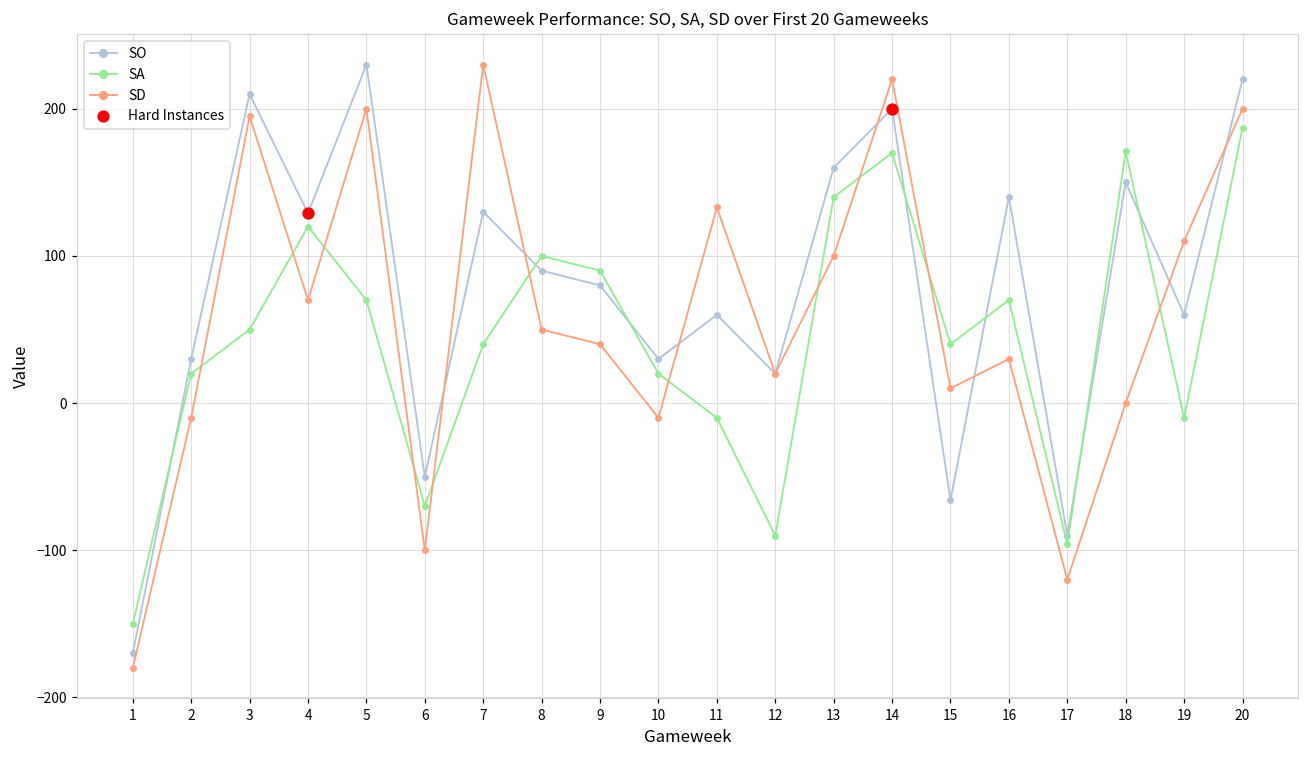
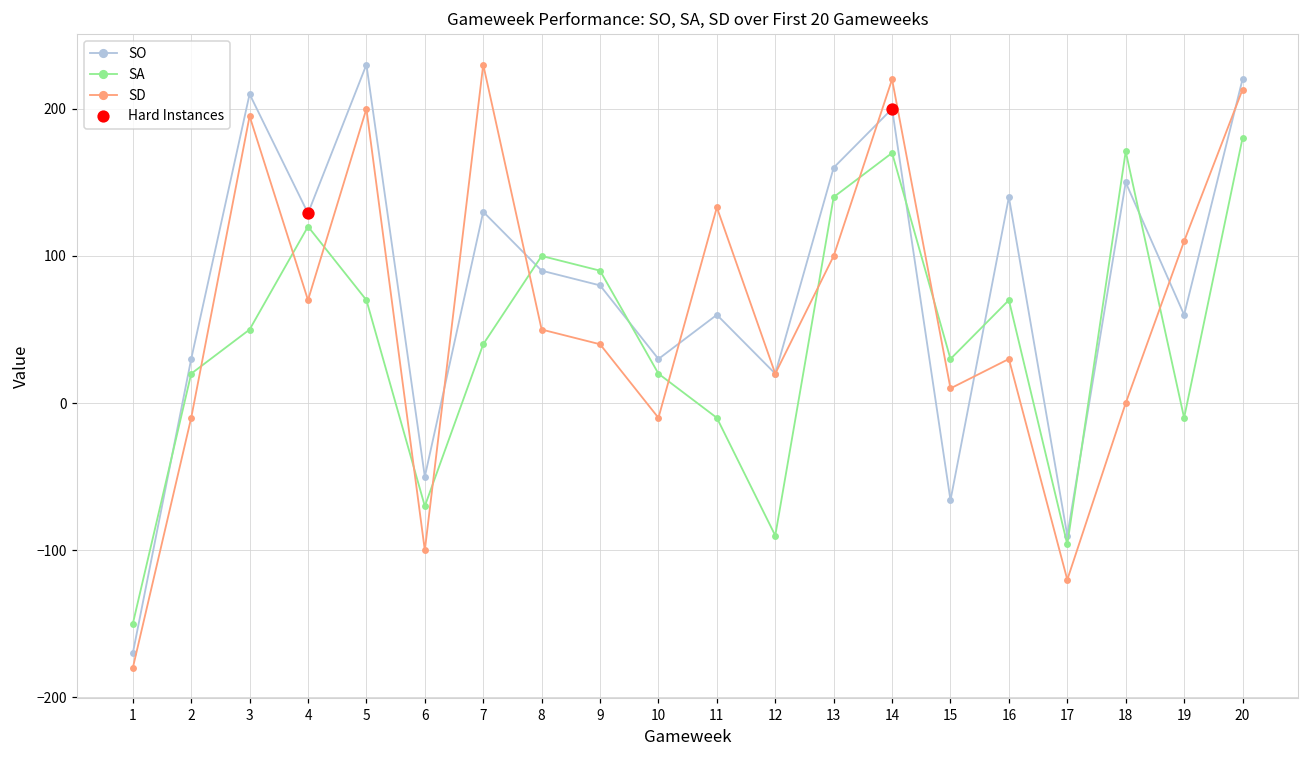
  {
    "SO": {
      "1": -170,
      "2": 30,
      "3": 210,
      "5": 230,
      "6": -50,
      "7": 130,
      "8": 90,
      "9": 80,
      "10": 30,
      "11": 60,
      "13": 160,
      "15": -66,
      "16": 140,
      "17": -90,
      "18": 150,
      "19": 60,
      "20": 220
    },
    "SA": {
      "1": -150,
      "2": 20,
      "3": 50,
      "4": 120,
      "5": 70,
      "6": -70,
      "7": 40,
      "8": 100,
      "9": 90,
      "10": 20,
      "11": -10,
      "12": -90,
      "13": 140,
      "14": 170,
-     "15": 40,
+     "15": 30,
      "16": 70,
      "17": -96,
      "18": 171,
      "19": -10,
-     "20": 187
+     "20": 180
    },
    "SD": {
      "1": -180,
      "2": -10,
      "3": 195,
      "4": 70,
      "5": 200,
      "6": -100,
      "7": 230,
      "8": 50,
      "9": 40,
      "10": -10,
      "11": 133,
      "13": 100,
      "14": 220,
      "15": 10,
      "16": 30,
      "17": -120,
      "18": 0,
      "19": 110,
-     "20": 200
+     "20": 213
    }
  }
